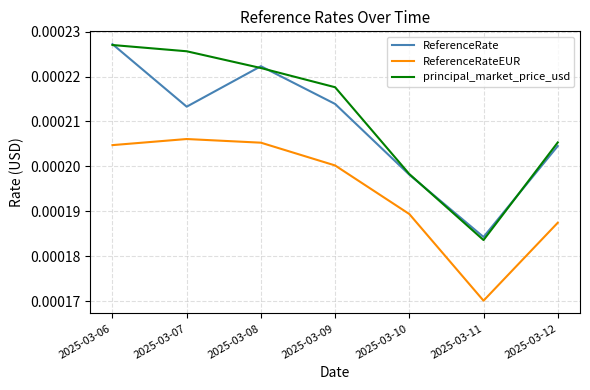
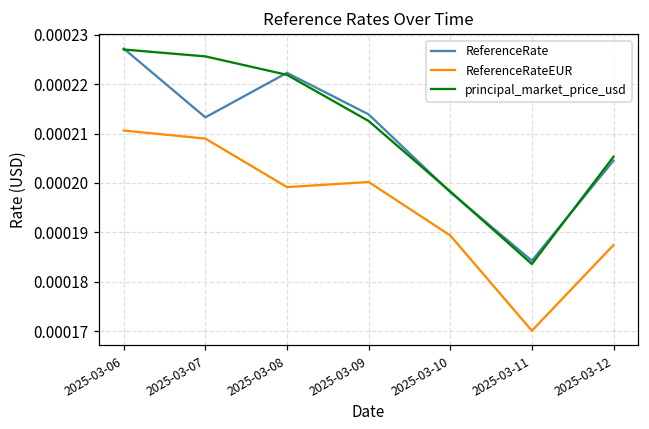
  {
    "ReferenceRate": {
      "2025-03-07": 0.000213,
      "2025-03-09": 0.000214,
      "2025-03-11": 0.000184,
      "2025-03-12": 0.000205
    },
    "ReferenceRateEUR": {
-     "2025-03-06": 0.000205,
-     "2025-03-07": 0.000206,
-     "2025-03-08": 0.000205,
+     "2025-03-06": 0.000211,
+     "2025-03-07": 0.000209,
+     "2025-03-08": 0.000199,
      "2025-03-09": 0.000200,
      "2025-03-10": 0.000189,
      "2025-03-11": 0.000170,
      "2025-03-12": 0.000187
    },
    "principal_market_price_usd": {
      "2025-03-07": 0.000226,
-     "2025-03-09": 0.000218,
+     "2025-03-09": 0.000213,
      "2025-03-11": 0.000184,
      "2025-03-12": 0.000205
    }
  }
